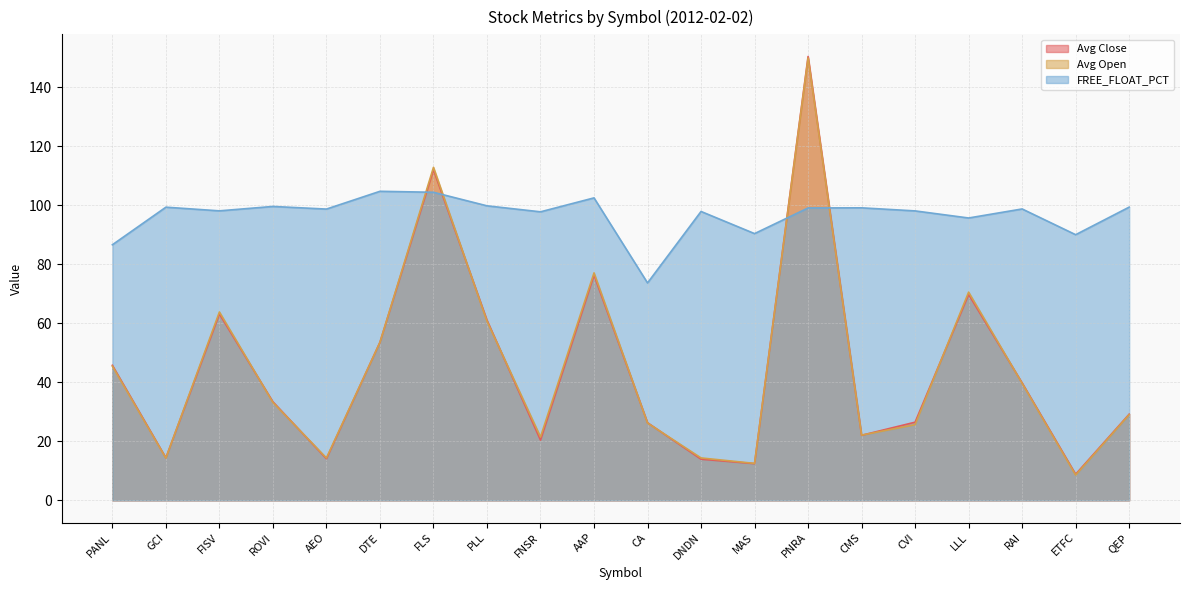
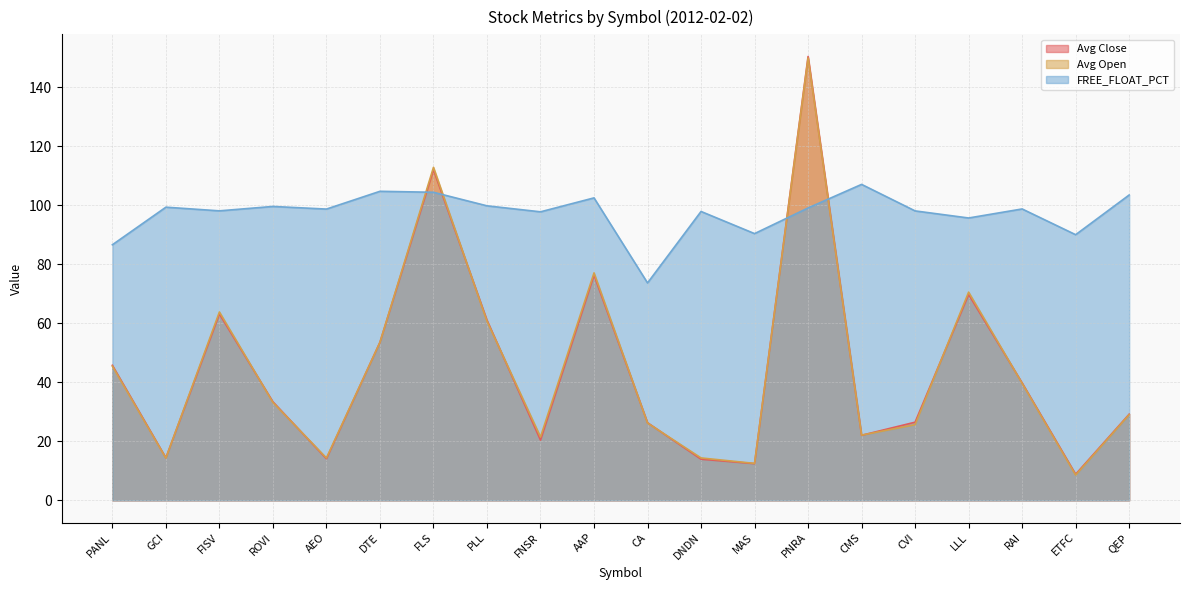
  {
    "FREE_FLOAT_PCT": {
      "PANL": 87,
      "GCI": 99,
      "FISV": 98,
      "ROVI": 100,
      "AEO": 99,
      "DTE": 105,
      "FLS": 104,
      "PLL": 100,
      "FNSR": 98,
      "AAP": 102,
      "CA": 74,
      "DNDN": 98,
      "MAS": 90,
      "PNRA": 99,
-     "CMS": 99,
+     "CMS": 107,
      "CVI": 98,
      "LLL": 96,
      "RAI": 99,
      "ETFC": 90,
-     "QEP": 99
+     "QEP": 103
    }
  }
